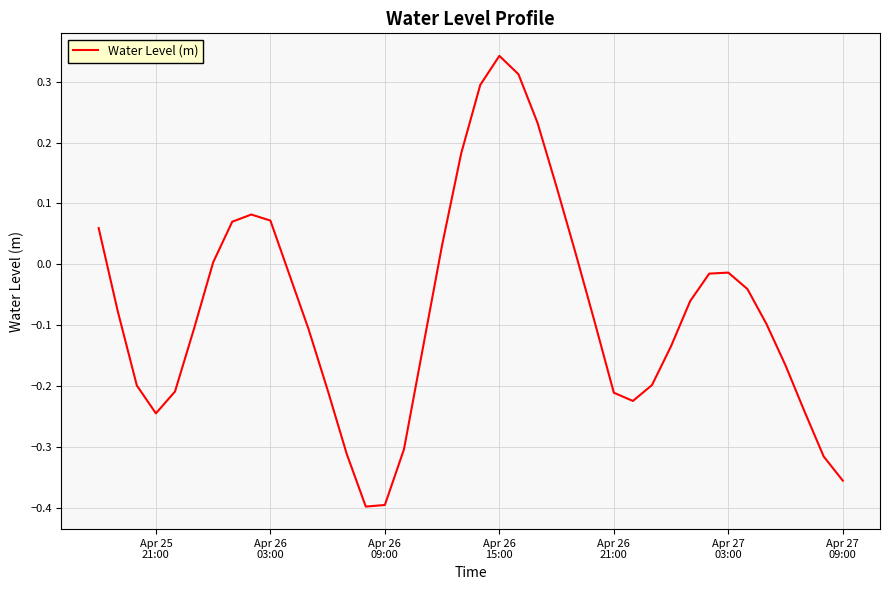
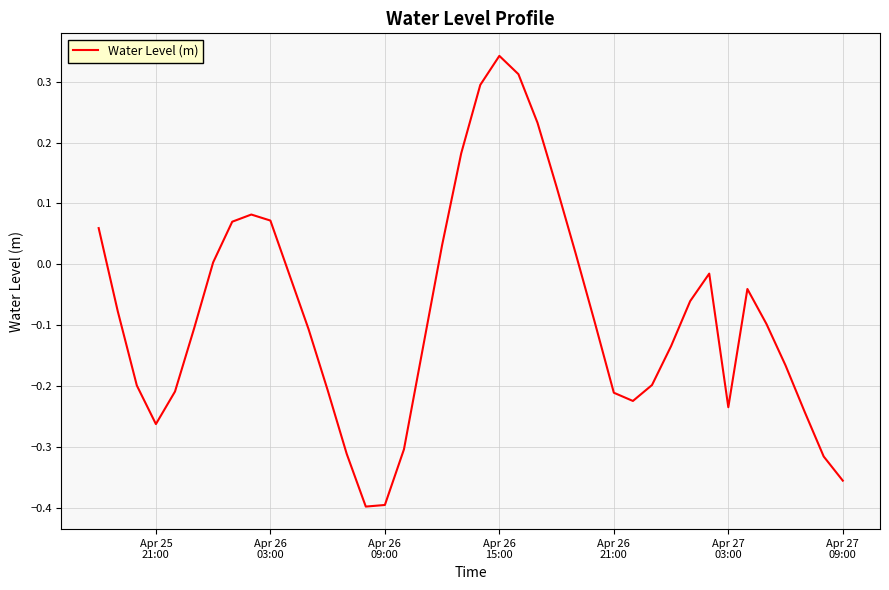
  {
-   "Apr 25 21:00": -0.24,
+   "Apr 25 21:00": -0.26,
    "Apr 26 03:00": 0.07,
    "Apr 26 09:00": -0.39,
    "Apr 26 15:00": 0.34,
    "Apr 26 21:00": -0.21,
-   "Apr 27 03:00": -0.01,
+   "Apr 27 03:00": -0.23,
    "Apr 27 09:00": -0.36
  }
